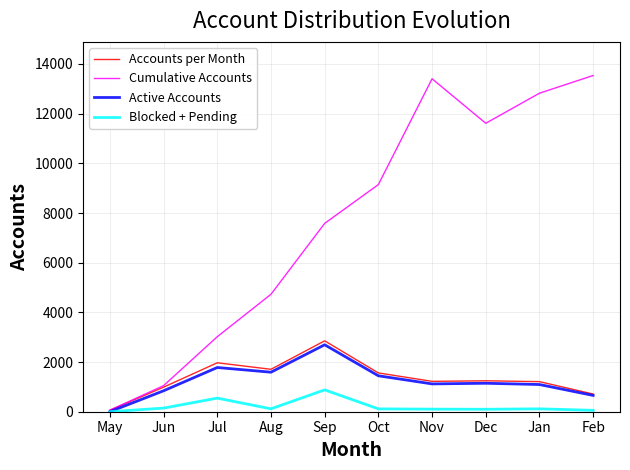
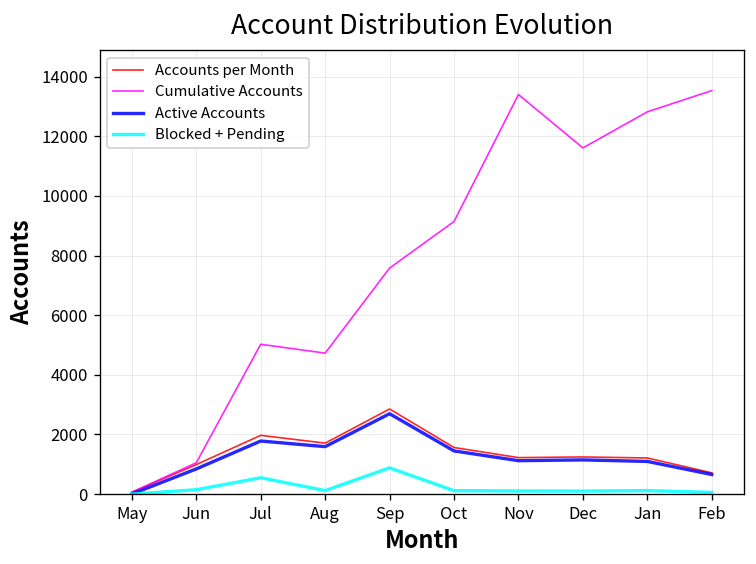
  {
    "Accounts per Month": {
      "Jul": 2000,
      "Aug": 1700,
      "Sep": 2900,
      "Oct": 1600,
      "Nov": 1200,
      "Jan": 1200
    },
    "Cumulative Accounts": {
-     "Jul": 3000,
+     "Jul": 5000,
      "Aug": 4700,
      "Sep": 7600,
      "Oct": 9100,
      "Nov": 13400,
      "Dec": 11600,
      "Jan": 12800,
      "Feb": 13500
    },
    "Active Accounts": {
      "Jun": 800,
      "Jul": 1800,
      "Aug": 1600,
      "Sep": 2700,
      "Oct": 1400,
      "Nov": 1100,
      "Jan": 1100
    },
    "Blocked + Pending": {
      "Jun": 100,
      "Jul": 500,
      "Aug": 100,
      "Sep": 900,
      "Oct": 100,
      "Nov": 100,
      "Dec": 100,
      "Jan": 100,
      "Feb": 100
    }
  }
